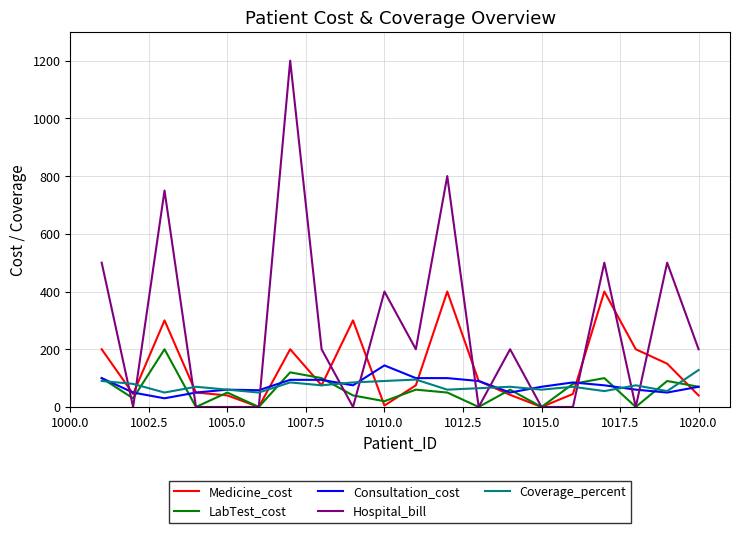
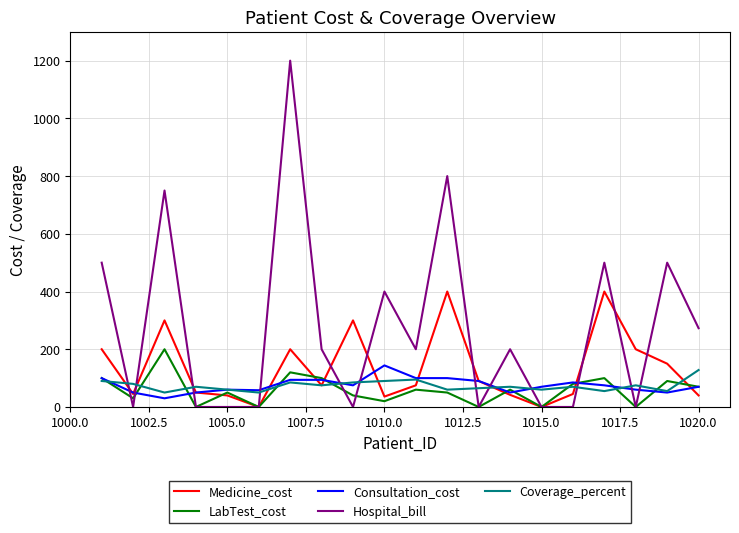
  {
    "Medicine_cost": {
      "1005.0": 40,
-     "1010.0": 10,
+     "1010.0": 40,
      "1020.0": 40
    },
    "LabTest_cost": {
      "1005.0": 50,
      "1010.0": 20
    },
    "Consultation_cost": {
      "1010.0": 140,
      "1015.0": 70
    },
    "Hospital_bill": {
      "1005.0": 0,
      "1010.0": 400,
-     "1020.0": 200
+     "1020.0": 270
    },
    "Coverage_percent": {
      "1010.0": 90,
      "1015.0": 60,
      "1020.0": 130
    }
  }
